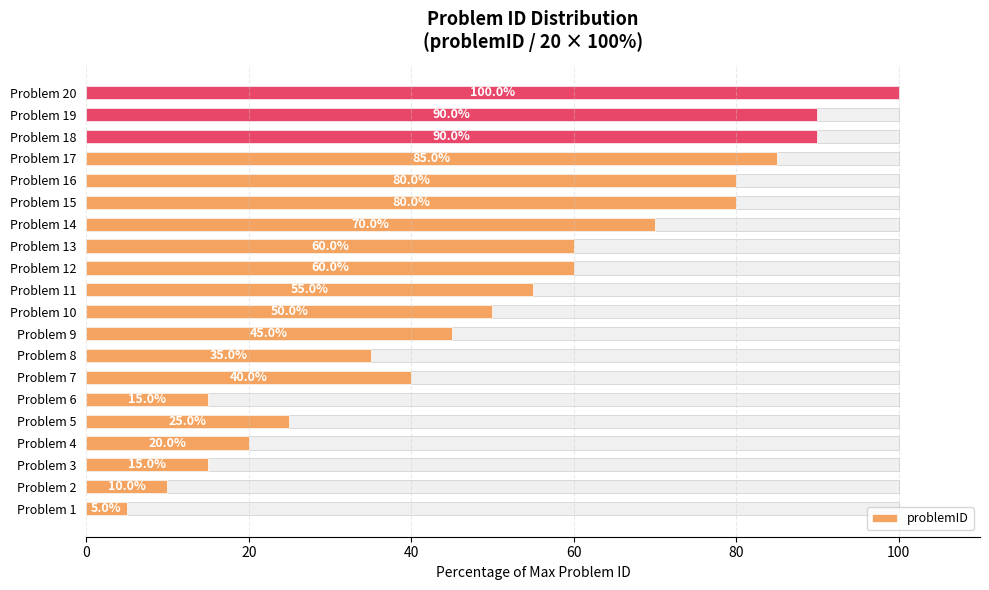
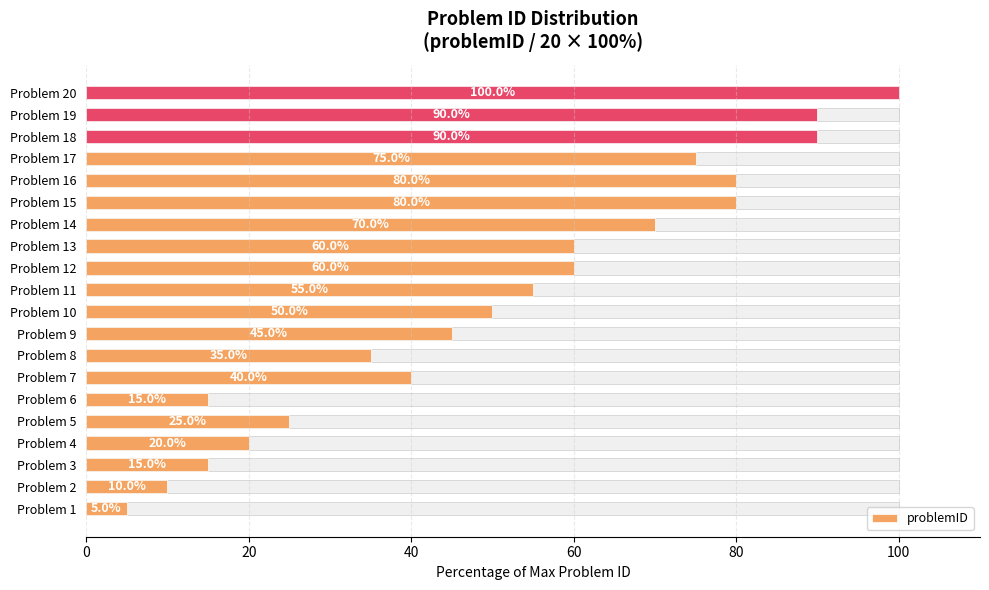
  {
    "problemID": {
      "Problem 20": "100.0%",
-     "Problem 17": "85.0%"
+     "Problem 17": "75.0%"
    }
  }
